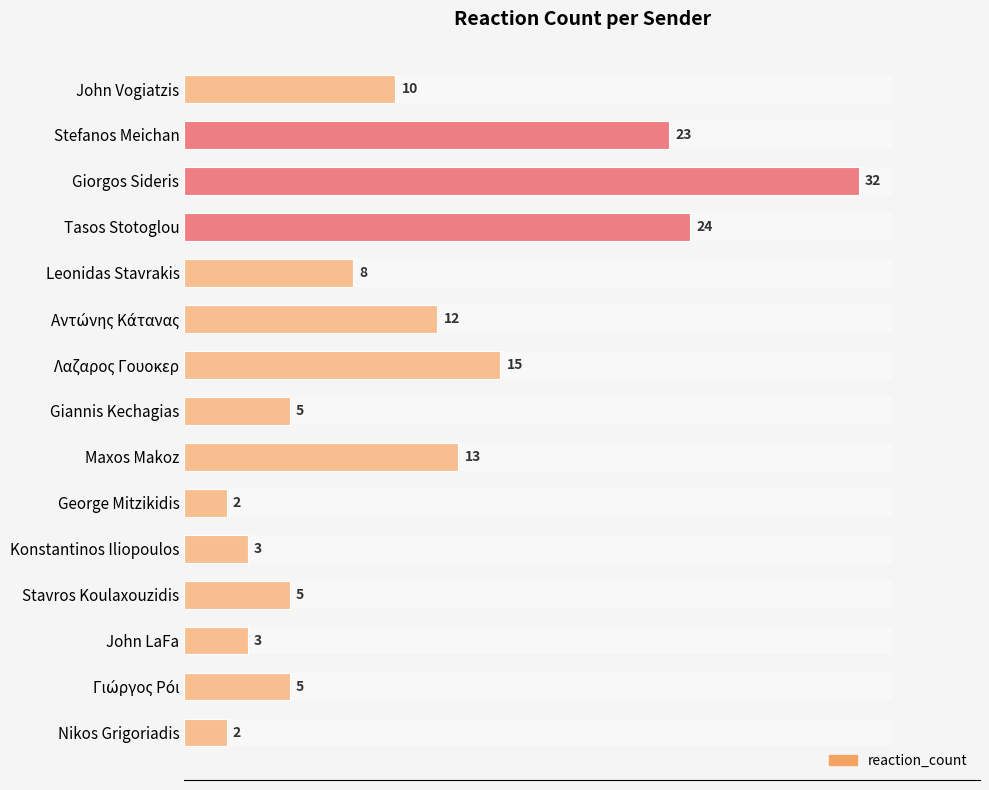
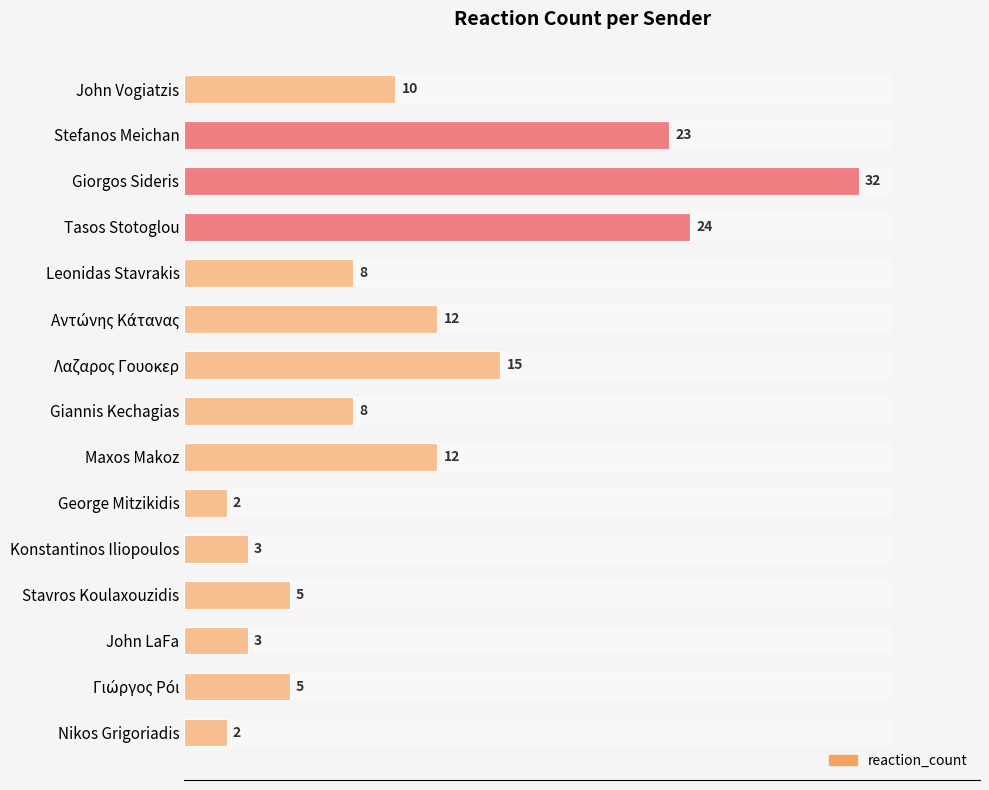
  {
    "reaction_count": {
-     "Giannis Kechagias": 5,
-     "Maxos Makoz": 13
+     "Giannis Kechagias": 8,
+     "Maxos Makoz": 12
    }
  }
